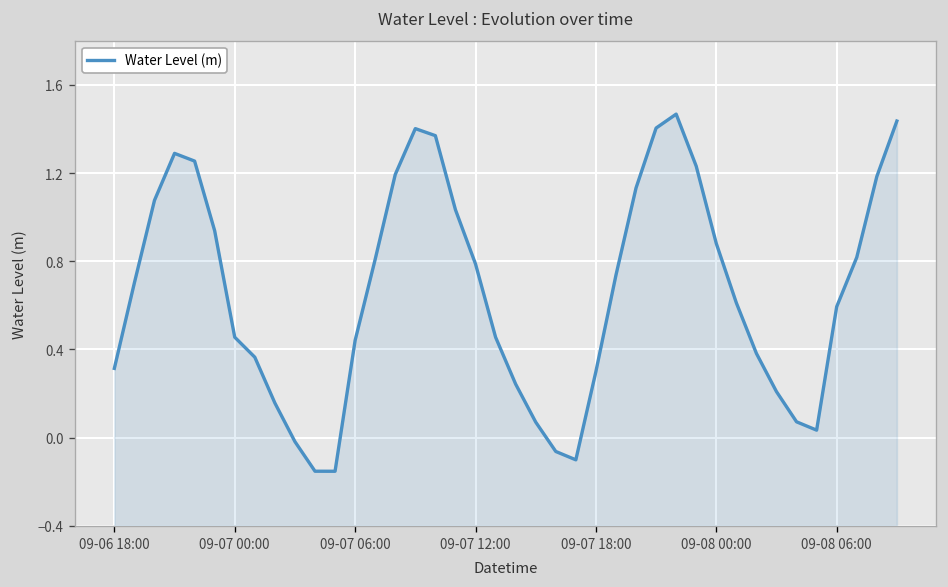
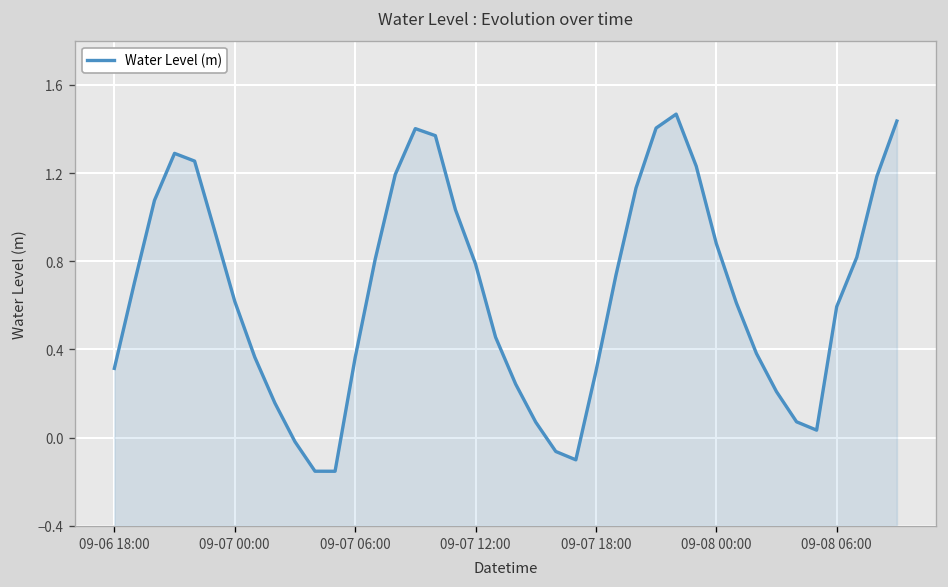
  {
    "09-06 18:00": 0.31,
-   "09-07 00:00": 0.46,
-   "09-07 06:00": 0.44,
+   "09-07 00:00": 0.62,
+   "09-07 06:00": 0.36,
    "09-07 12:00": 0.79,
    "09-07 18:00": 0.30,
    "09-08 00:00": 0.88,
    "09-08 06:00": 0.59
  }
